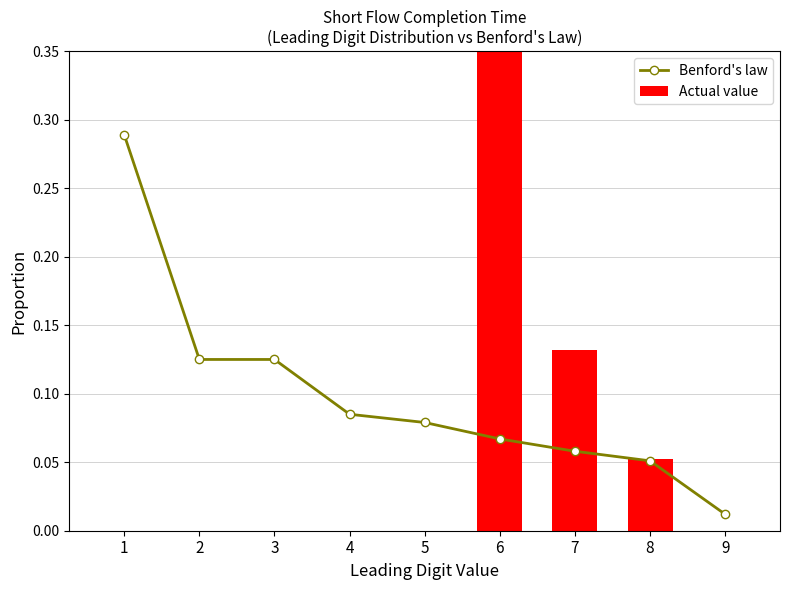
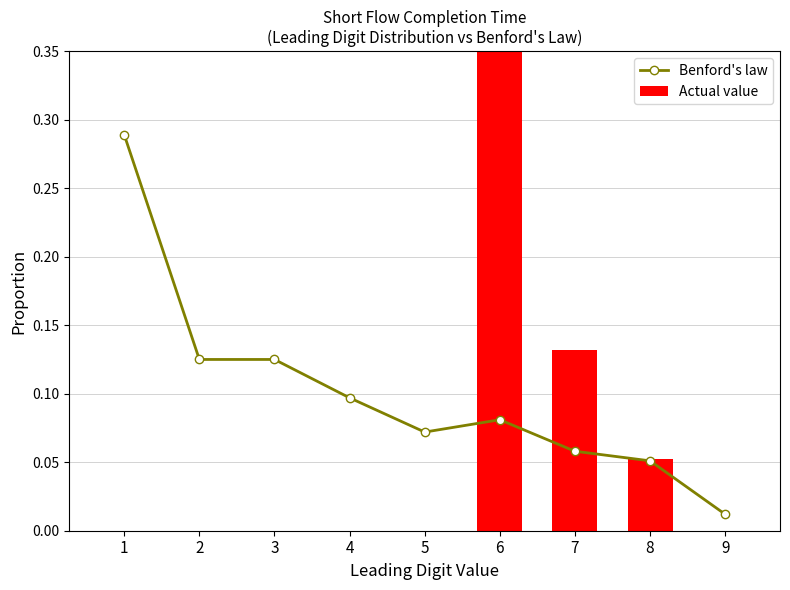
  {
    "Benford's law": {
      "1": 0.289,
      "2": 0.125,
      "3": 0.125,
-     "4": 0.085,
-     "5": 0.079,
-     "6": 0.067,
+     "4": 0.097,
+     "5": 0.072,
+     "6": 0.081,
      "7": 0.058,
      "8": 0.051,
      "9": 0.012
    },
    "Actual value": {
      "1": 0.000,
      "2": 0.000,
      "3": 0.000,
      "4": 0.000,
      "5": 0.000,
      "7": 0.132,
      "8": 0.053,
      "9": 0.000
    }
  }
